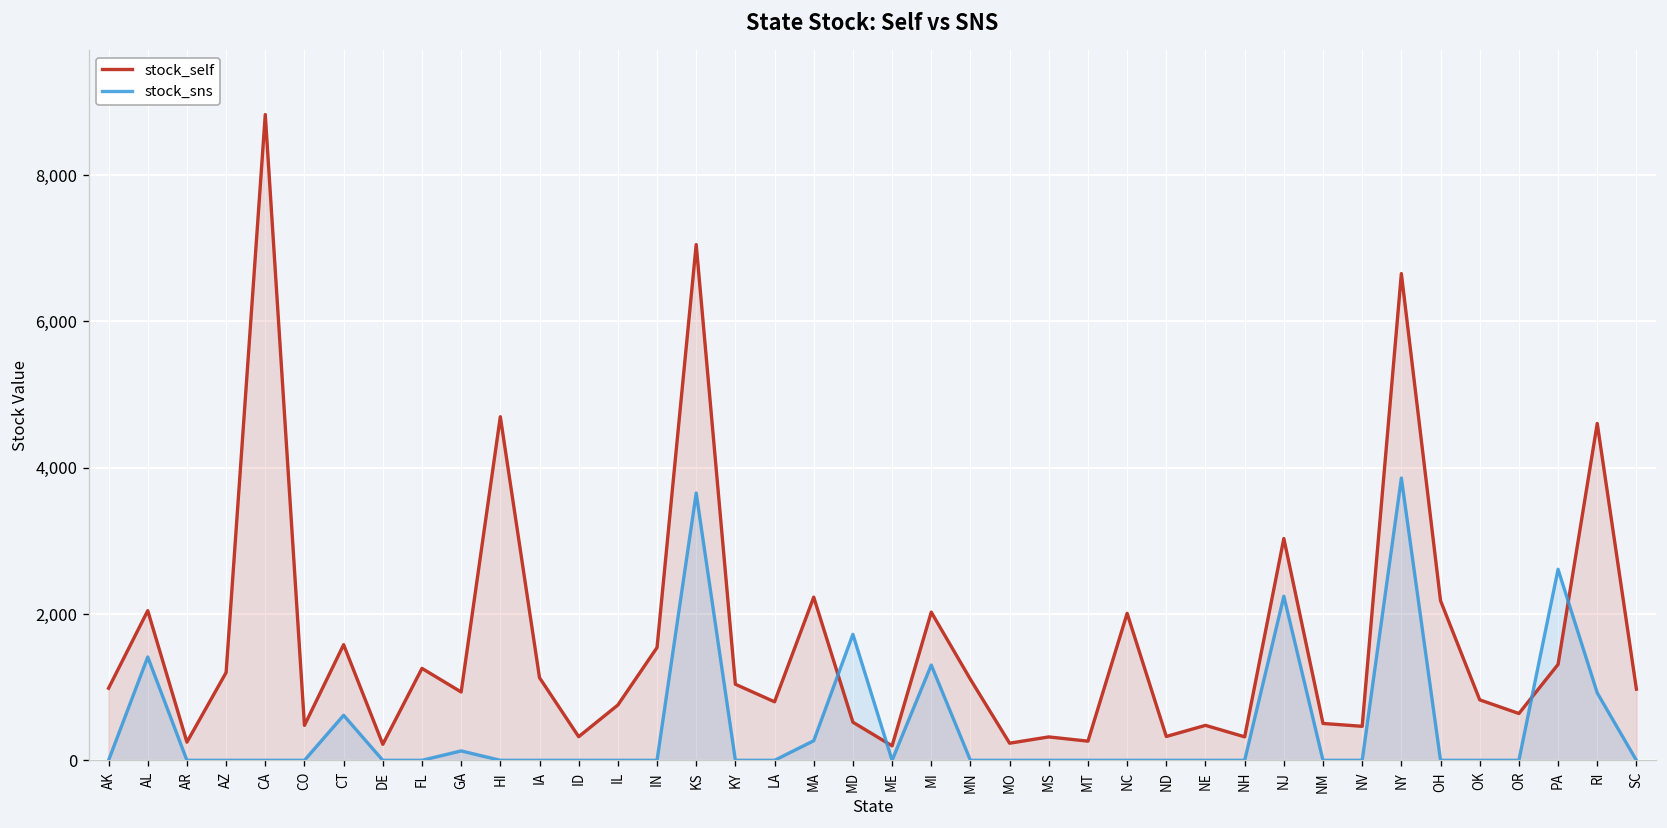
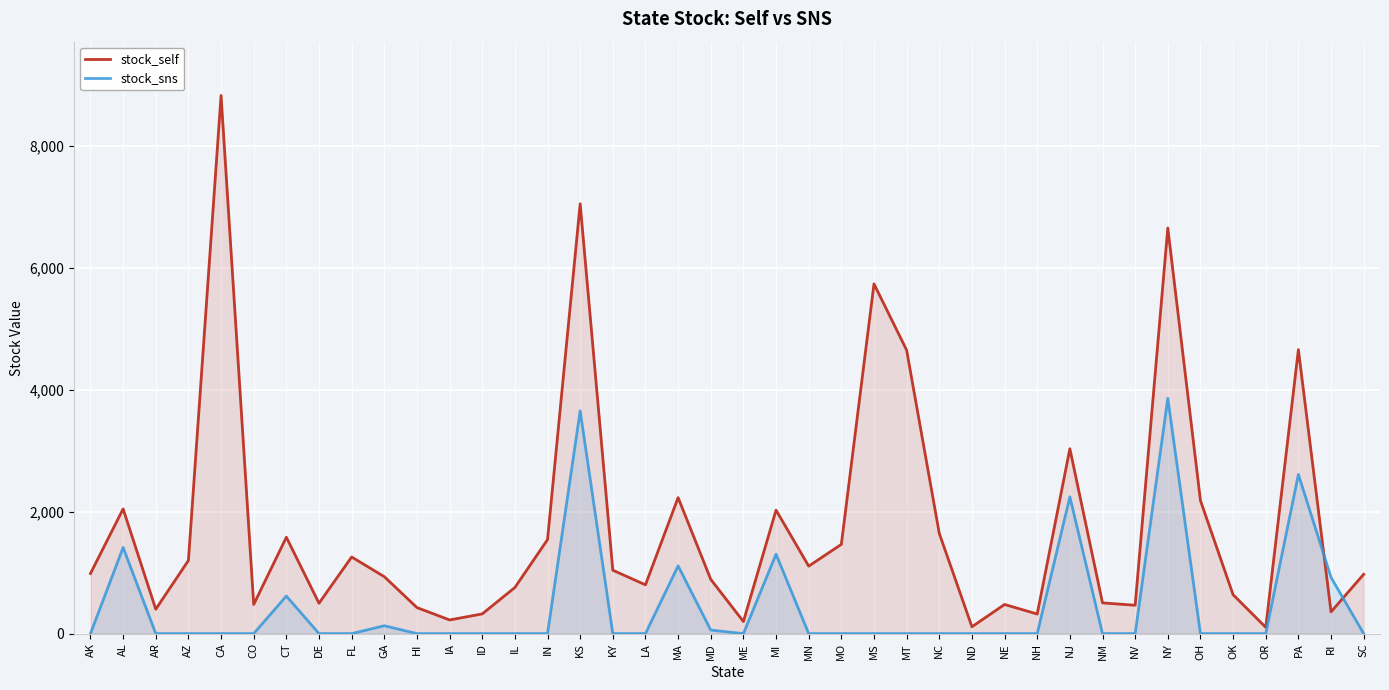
  {
    "stock_self": {
      "AK": "1,000",
      "AL": "2,000",
-     "AR": "200",
+     "AR": "400",
      "AZ": "1,200",
      "CA": "8,800",
      "CO": "500",
      "CT": "1,600",
-     "DE": "200",
+     "DE": "500",
      "FL": "1,300",
      "GA": "900",
-     "HI": "4,700",
-     "IA": "1,100",
+     "HI": "400",
+     "IA": "200",
      "ID": "300",
      "IL": "800",
      "IN": "1,500",
      "KS": "7,100",
      "KY": "1,000",
      "LA": "800",
      "MA": "2,200",
-     "MD": "500",
+     "MD": "900",
      "ME": "200",
      "MI": "2,000",
      "MN": "1,100",
-     "MO": "200",
-     "MS": "300",
-     "MT": "300",
-     "NC": "2,000",
-     "ND": "300",
+     "MO": "1,500",
+     "MS": "5,700",
+     "MT": "4,700",
+     "NC": "1,600",
+     "ND": "100",
      "NE": "500",
      "NH": "300",
      "NJ": "3,000",
      "NM": "500",
      "NV": "500",
      "NY": "6,700",
      "OH": "2,200",
-     "OK": "800",
-     "OR": "600",
-     "PA": "1,300",
-     "RI": "4,600",
+     "OK": "600",
+     "OR": "100",
+     "PA": "4,700",
+     "RI": "400",
      "SC": "1,000"
    },
    "stock_sns": {
      "AK": "0",
      "AL": "1,400",
      "AR": "0",
      "AZ": "0",
      "CA": "0",
      "CO": "0",
      "CT": "600",
      "DE": "0",
      "FL": "0",
      "GA": "100",
      "HI": "0",
      "IA": "0",
      "ID": "0",
      "IL": "0",
      "IN": "0",
      "KS": "3,700",
      "KY": "0",
      "LA": "0",
-     "MA": "300",
-     "MD": "1,700",
+     "MA": "1,100",
+     "MD": "100",
      "ME": "0",
      "MI": "1,300",
      "MN": "0",
      "MO": "0",
      "MS": "0",
      "MT": "0",
      "NC": "0",
      "ND": "0",
      "NE": "0",
      "NH": "0",
      "NJ": "2,200",
      "NM": "0",
      "NV": "0",
      "NY": "3,900",
      "OH": "0",
      "OK": "0",
      "OR": "0",
      "PA": "2,600",
      "RI": "900",
      "SC": "0"
    }
  }
